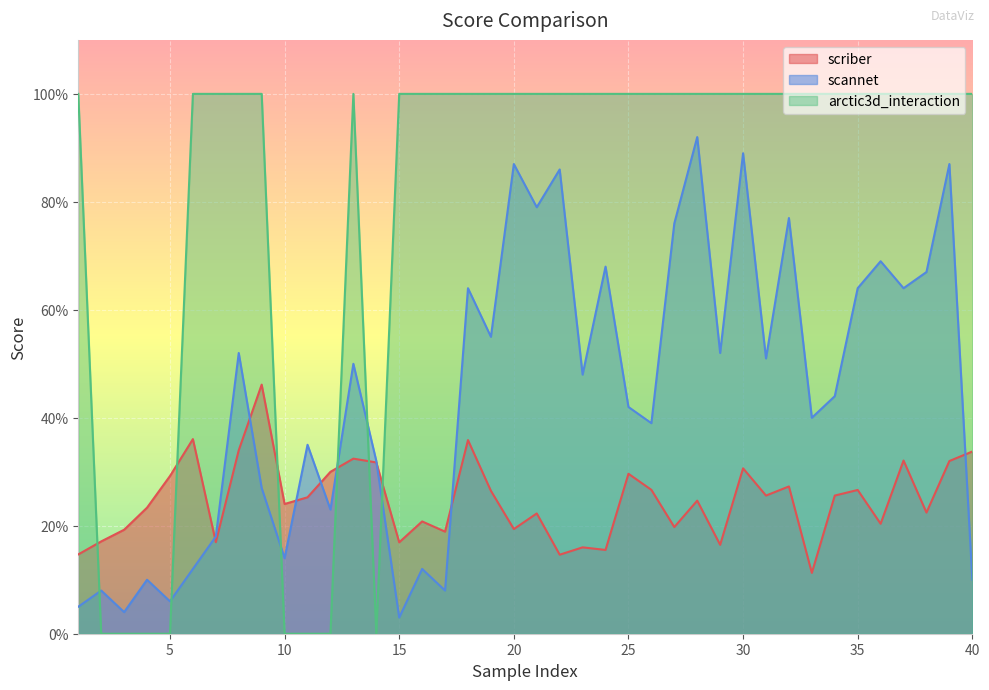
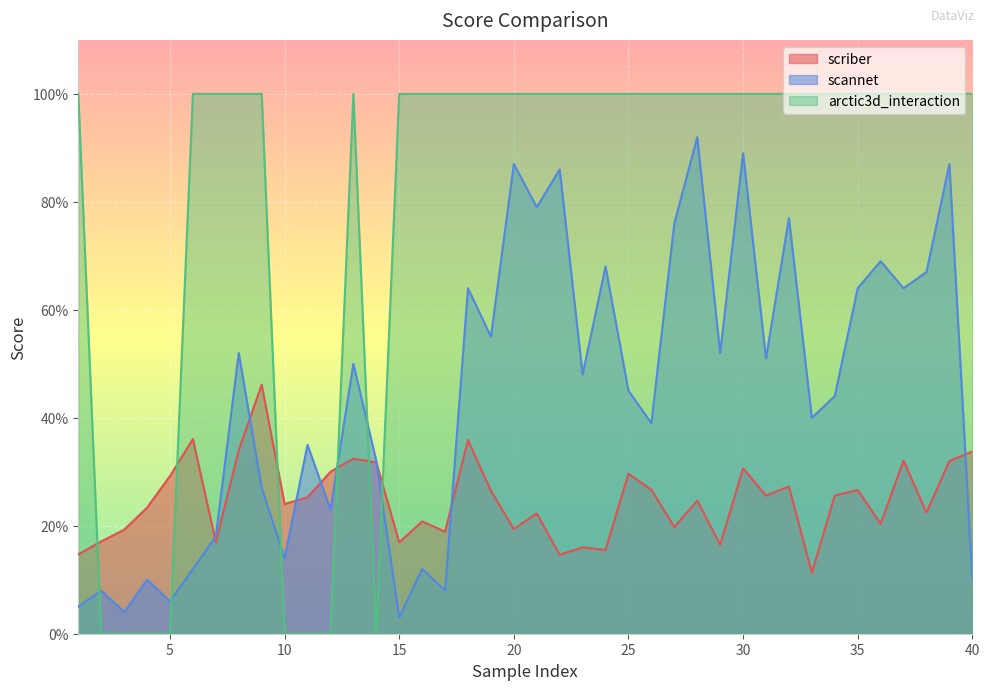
  {
    "scriber": {
      "5": "29%",
      "10": "24%",
      "15": "17%",
      "20": "19%",
      "25": "30%",
      "30": "31%",
      "35": "27%",
      "40": "34%"
    },
    "scannet": {
      "5": "6%",
      "10": "14%",
      "15": "3%",
      "20": "87%",
-     "25": "42%",
+     "25": "45%",
      "30": "89%",
      "35": "64%",
      "40": "10%"
    },
    "arctic3d_interaction": {
      "5": "0%",
      "10": "0%",
      "15": "100%",
      "20": "100%",
      "25": "100%",
      "30": "100%",
      "40": "100%"
    }
  }
